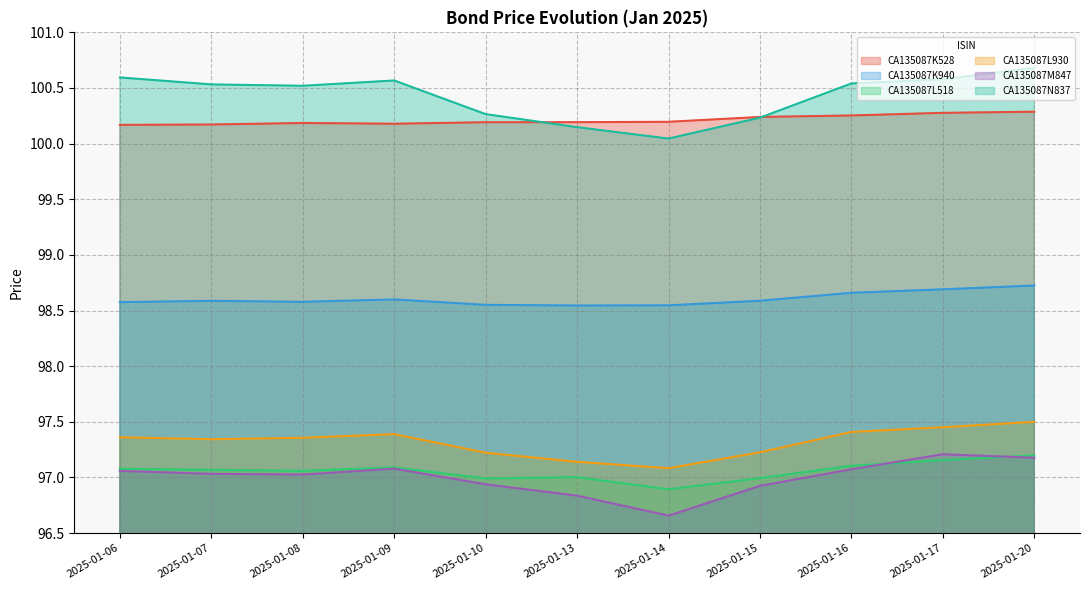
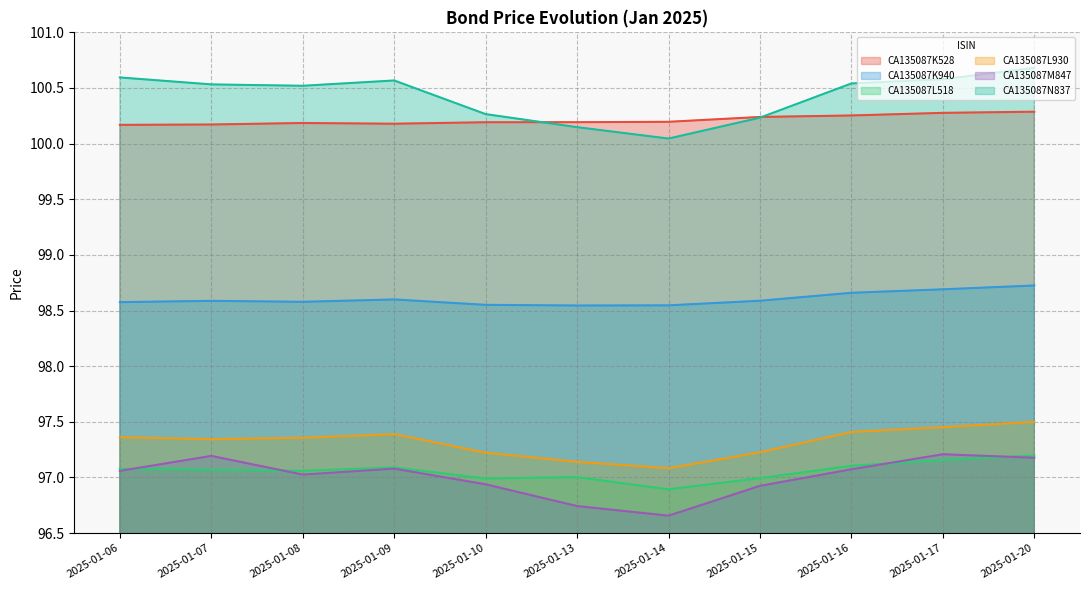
  {
    "CA135087M847": {
-     "2025-01-07": 97.03,
+     "2025-01-07": 97.19,
      "2025-01-08": 97.03,
      "2025-01-10": 96.94,
-     "2025-01-13": 96.84,
+     "2025-01-13": 96.74,
      "2025-01-14": 96.66,
      "2025-01-15": 96.92,
      "2025-01-16": 97.07,
      "2025-01-17": 97.21
    }
  }
